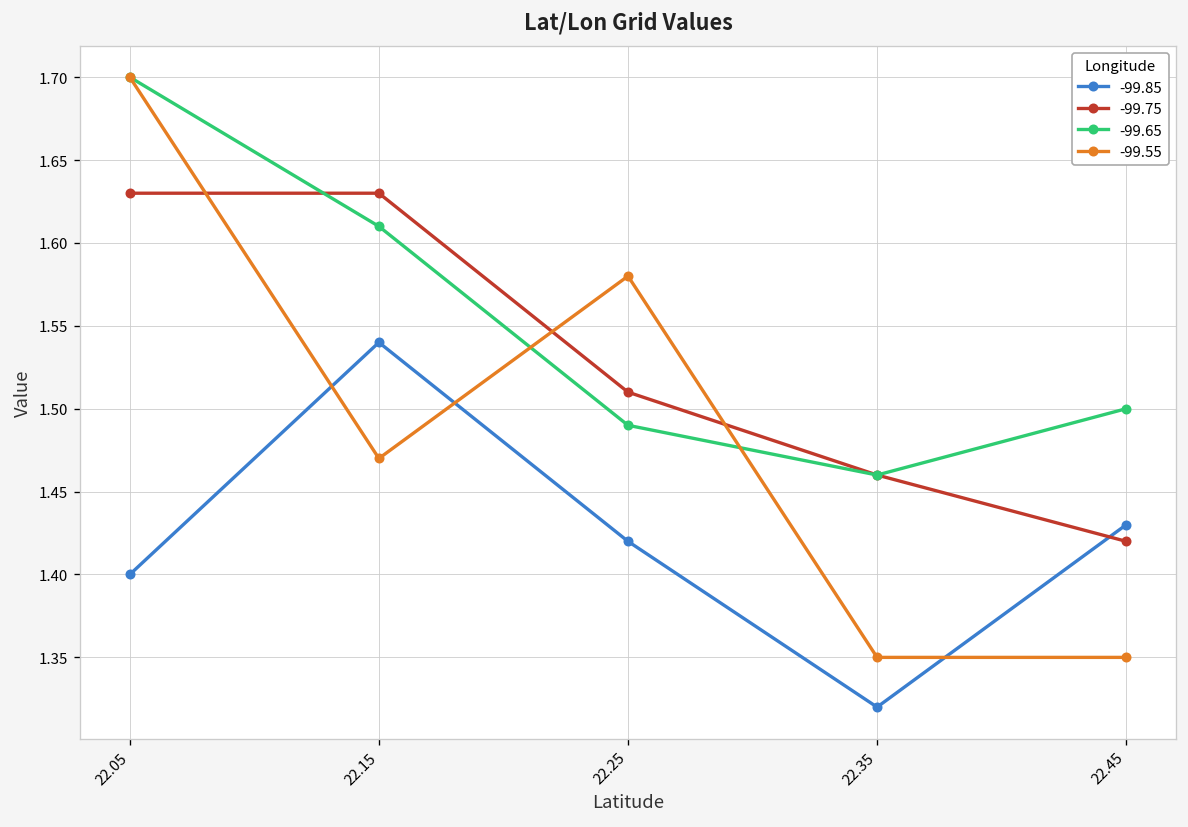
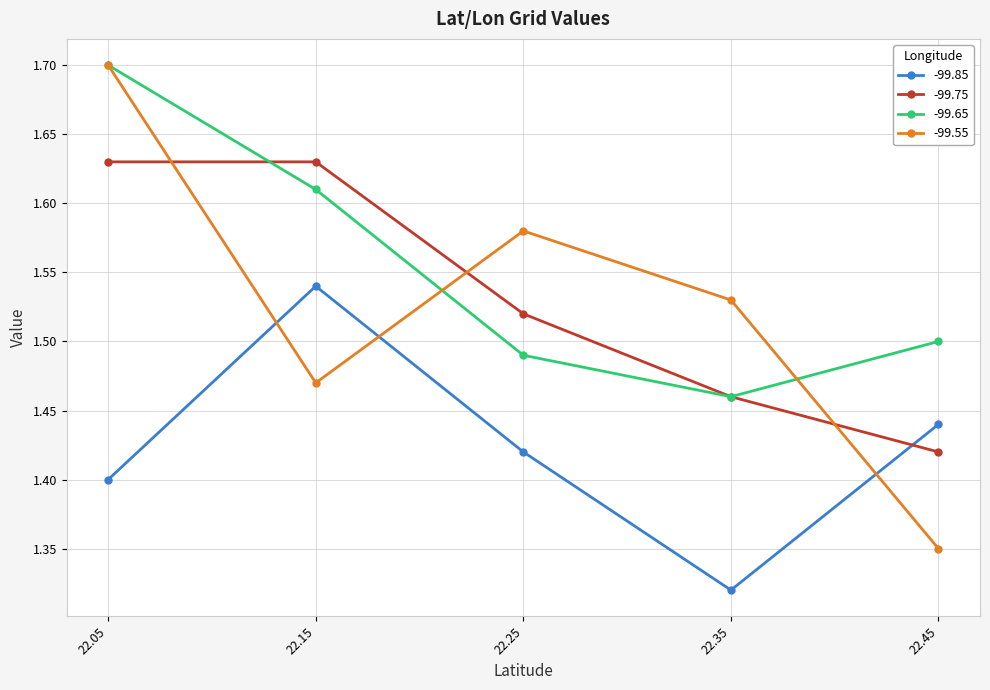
  {
    "-99.85": {
      "22.05": 1.40,
      "22.15": 1.54,
      "22.25": 1.42,
      "22.35": 1.32,
-     "22.45": 1.43
+     "22.45": 1.44
    },
    "-99.75": {
      "22.05": 1.63,
      "22.15": 1.63,
-     "22.25": 1.51,
+     "22.25": 1.52,
      "22.45": 1.42
    },
    "-99.65": {
      "22.15": 1.61,
      "22.25": 1.49,
      "22.45": 1.50
    },
    "-99.55": {
      "22.15": 1.47,
      "22.25": 1.58,
-     "22.35": 1.35,
+     "22.35": 1.53,
      "22.45": 1.35
    }
  }
